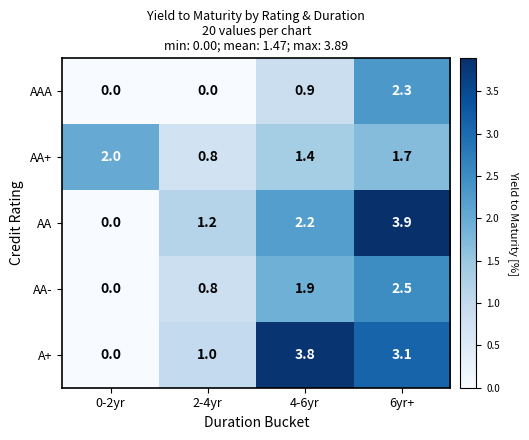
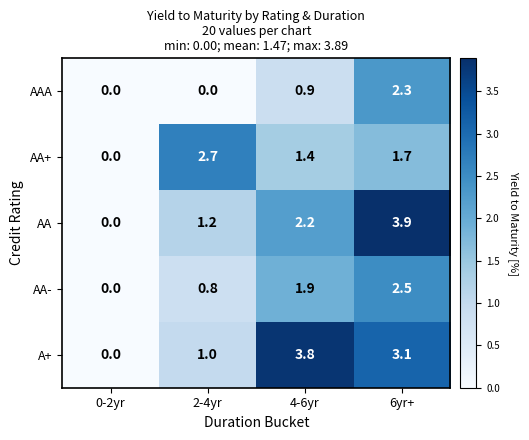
  {
    "AA+": {
-     "0-2yr": 2.0,
-     "2-4yr": 0.8
+     "0-2yr": 0.0,
+     "2-4yr": 2.7
    }
  }
